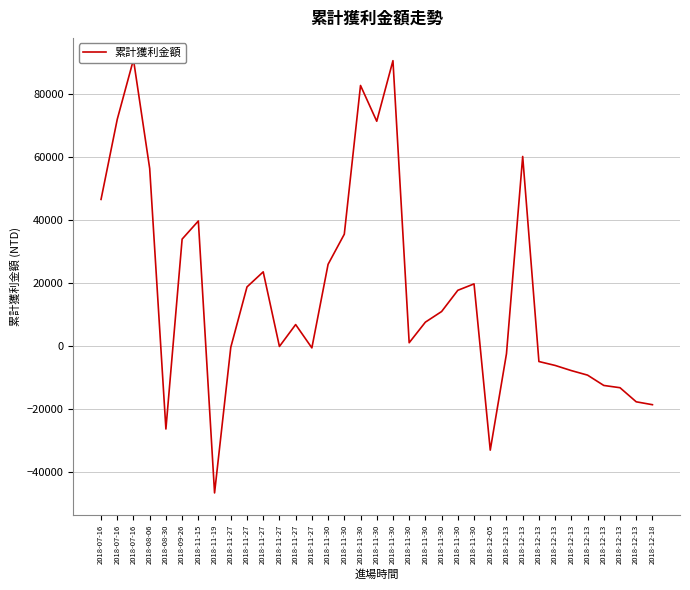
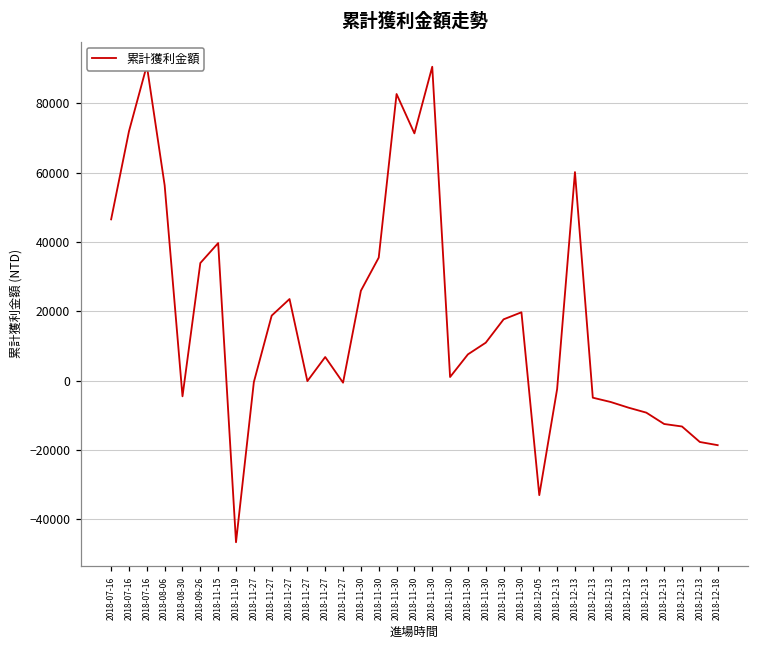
  {
    "2018-08-06": 56000,
-   "2018-08-30": -26000,
+   "2018-08-30": -5000,
    "2018-09-26": 34000,
    "2018-11-15": 40000,
    "2018-11-19": -47000,
    "2018-12-05": -33000,
    "2018-12-18": -19000
  }
